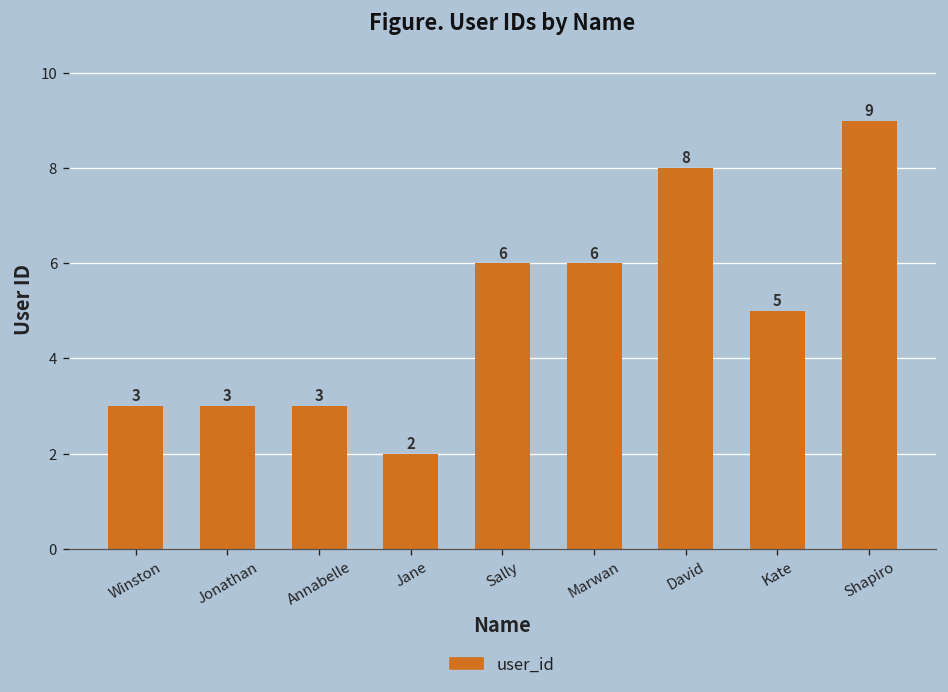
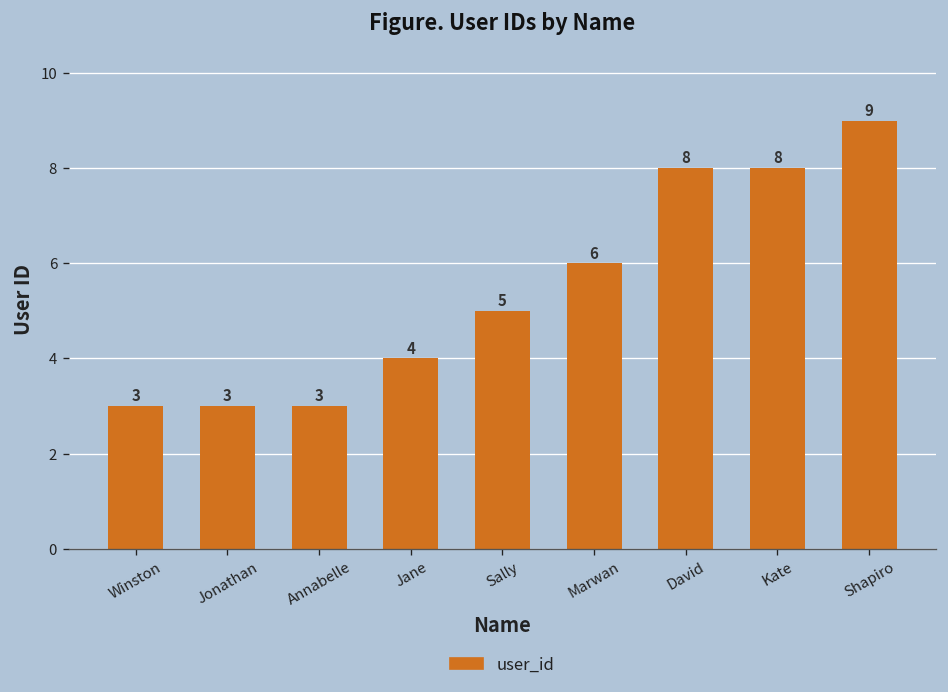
  {
    "Winston": 3,
    "Jonathan": 3,
    "Annabelle": 3,
-   "Jane": 2,
-   "Sally": 6,
+   "Jane": 4,
+   "Sally": 5,
    "Marwan": 6,
    "David": 8,
-   "Kate": 5,
+   "Kate": 8,
    "Shapiro": 9
  }
